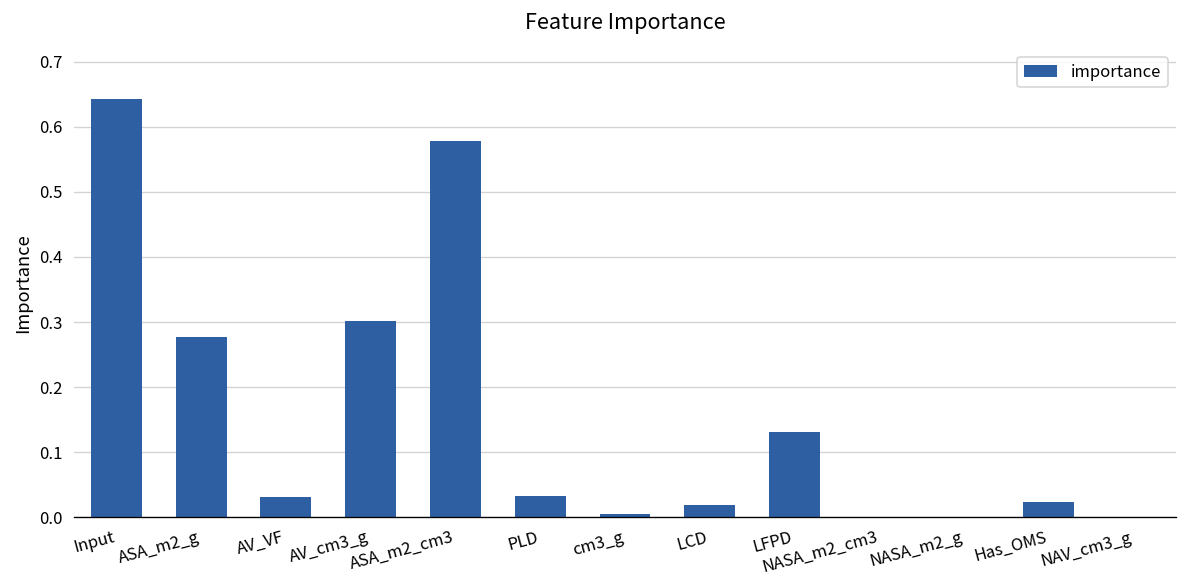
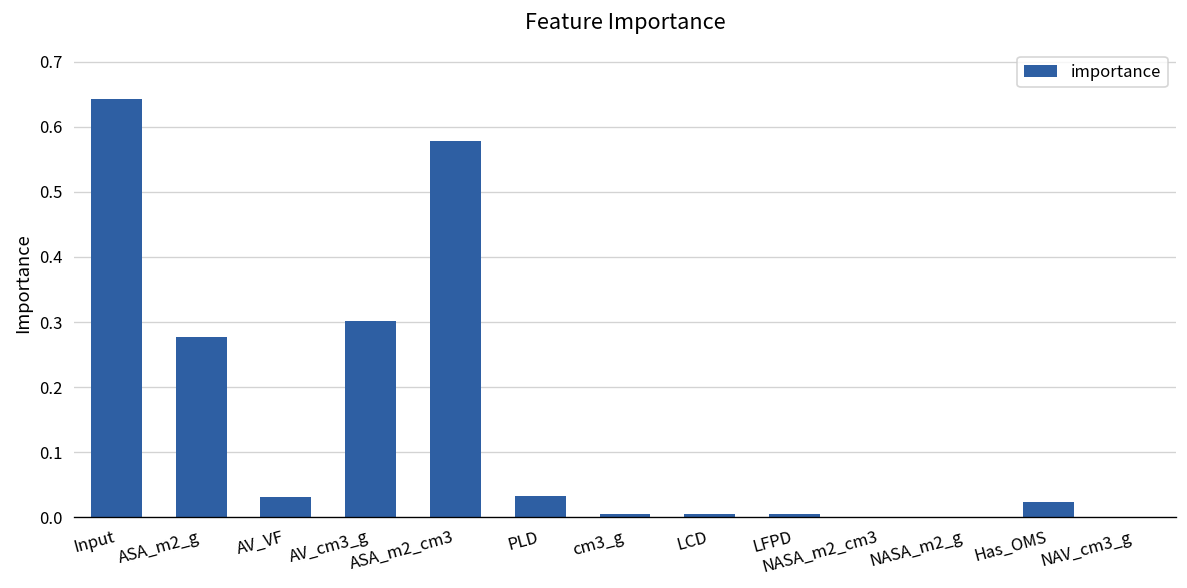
  {
    "Input": 0.64,
    "ASA_m2_g": 0.28,
    "AV_VF": 0.03,
    "AV_cm3_g": 0.30,
    "ASA_m2_cm3": 0.58,
    "PLD": 0.03,
    "cm3_g": 0.00,
-   "LCD": 0.02,
-   "LFPD": 0.13,
+   "LCD": 0.00,
+   "LFPD": 0.00,
    "Has_OMS": 0.02
  }
